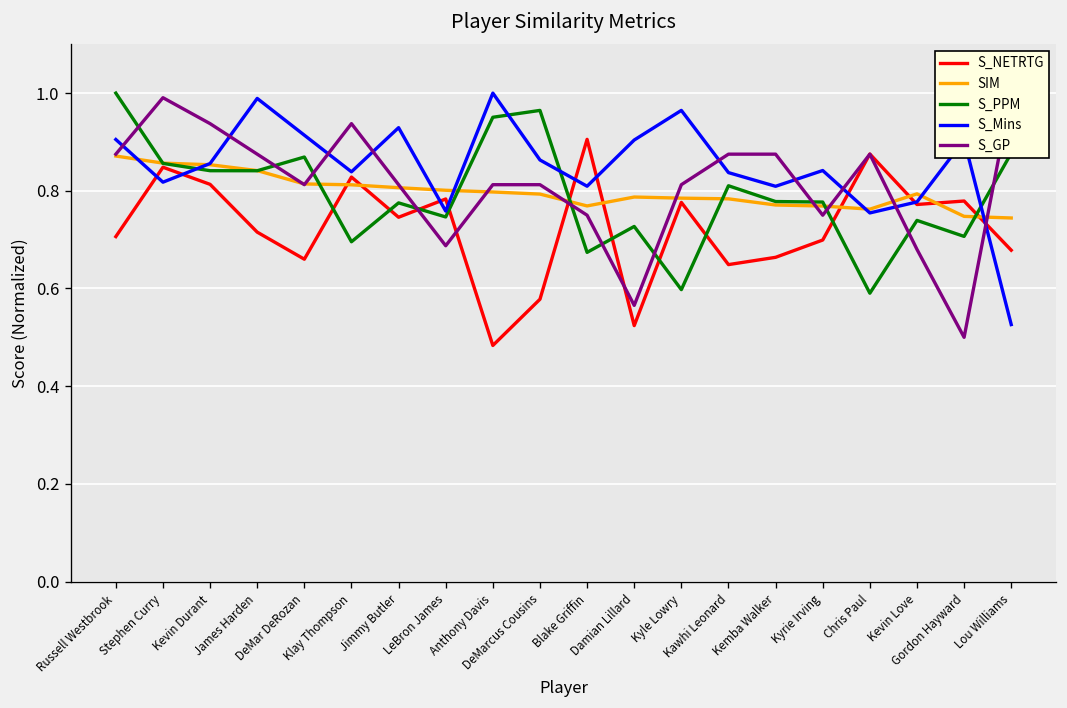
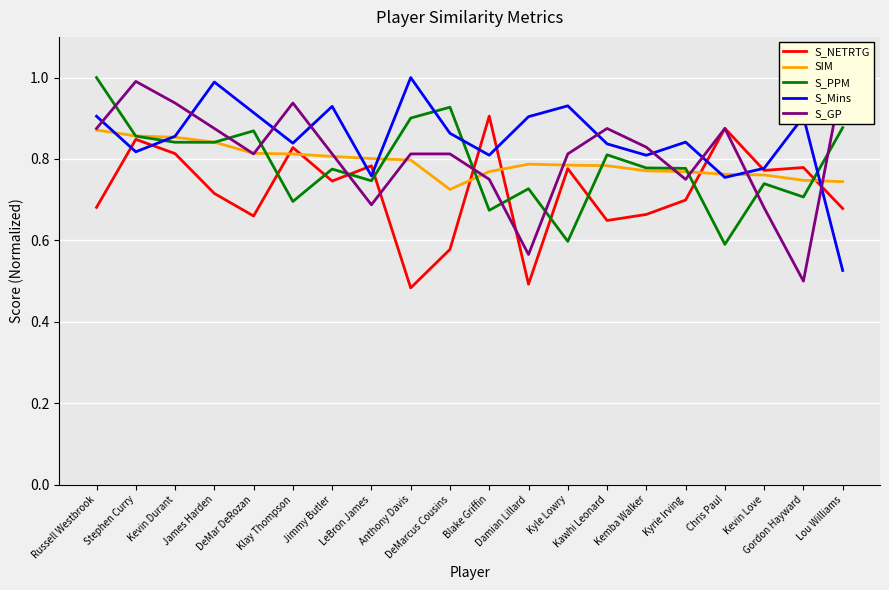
  {
    "S_NETRTG": {
-     "Russell Westbrook": 0.71,
+     "Russell Westbrook": 0.68,
      "Stephen Curry": 0.85,
      "Kevin Durant": 0.81,
      "James Harden": 0.72,
      "DeMar DeRozan": 0.66,
      "Klay Thompson": 0.83,
      "Jimmy Butler": 0.75,
      "LeBron James": 0.78,
      "Anthony Davis": 0.48,
      "DeMarcus Cousins": 0.58,
      "Blake Griffin": 0.91,
-     "Damian Lillard": 0.52,
+     "Damian Lillard": 0.49,
      "Kyle Lowry": 0.78,
      "Kawhi Leonard": 0.65,
      "Kemba Walker": 0.66,
      "Kyrie Irving": 0.70,
      "Gordon Hayward": 0.78,
      "Lou Williams": 0.68
    },
    "SIM": {
      "Klay Thompson": 0.81,
      "LeBron James": 0.80,
      "Anthony Davis": 0.80,
-     "DeMarcus Cousins": 0.79,
+     "DeMarcus Cousins": 0.73,
      "Blake Griffin": 0.77,
      "Damian Lillard": 0.79,
      "Kyle Lowry": 0.78,
      "Kawhi Leonard": 0.78,
      "Kemba Walker": 0.77,
      "Kyrie Irving": 0.77,
      "Chris Paul": 0.76,
-     "Kevin Love": 0.79,
+     "Kevin Love": 0.76,
      "Gordon Hayward": 0.75,
      "Lou Williams": 0.74
    },
    "S_PPM": {
      "Russell Westbrook": 1.00,
      "Kevin Durant": 0.84,
      "DeMar DeRozan": 0.87,
      "Klay Thompson": 0.70,
      "Jimmy Butler": 0.78,
      "LeBron James": 0.75,
-     "Anthony Davis": 0.95,
-     "DeMarcus Cousins": 0.96,
+     "Anthony Davis": 0.90,
+     "DeMarcus Cousins": 0.93,
      "Blake Griffin": 0.67,
      "Damian Lillard": 0.73,
      "Kyle Lowry": 0.60,
      "Kawhi Leonard": 0.81,
      "Kemba Walker": 0.78,
      "Kyrie Irving": 0.78,
      "Chris Paul": 0.59,
      "Kevin Love": 0.74,
      "Gordon Hayward": 0.71,
      "Lou Williams": 0.88
    },
    "S_Mins": {
      "Russell Westbrook": 0.91,
      "Stephen Curry": 0.82,
      "James Harden": 0.99,
      "DeMar DeRozan": 0.91,
      "Klay Thompson": 0.84,
      "Jimmy Butler": 0.93,
      "LeBron James": 0.76,
      "Anthony Davis": 1.00,
      "DeMarcus Cousins": 0.86,
      "Blake Griffin": 0.81,
      "Damian Lillard": 0.90,
-     "Kyle Lowry": 0.96,
+     "Kyle Lowry": 0.93,
      "Kawhi Leonard": 0.84,
      "Kemba Walker": 0.81,
      "Kyrie Irving": 0.84,
      "Chris Paul": 0.75,
      "Lou Williams": 0.53
    },
    "S_GP": {
      "Stephen Curry": 0.99,
      "Kevin Durant": 0.94,
      "James Harden": 0.88,
      "Klay Thompson": 0.94,
      "LeBron James": 0.69,
      "Anthony Davis": 0.81,
      "DeMarcus Cousins": 0.81,
      "Blake Griffin": 0.75,
      "Damian Lillard": 0.57,
      "Kyle Lowry": 0.81,
      "Kawhi Leonard": 0.88,
-     "Kemba Walker": 0.88,
+     "Kemba Walker": 0.83,
      "Kyrie Irving": 0.75,
      "Kevin Love": 0.68,
      "Gordon Hayward": 0.50
    }
  }
